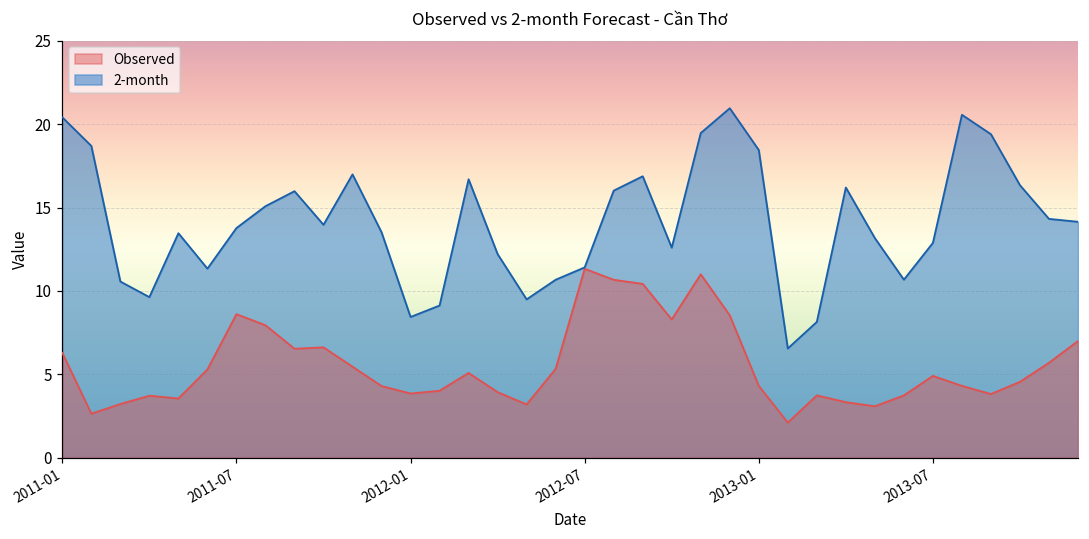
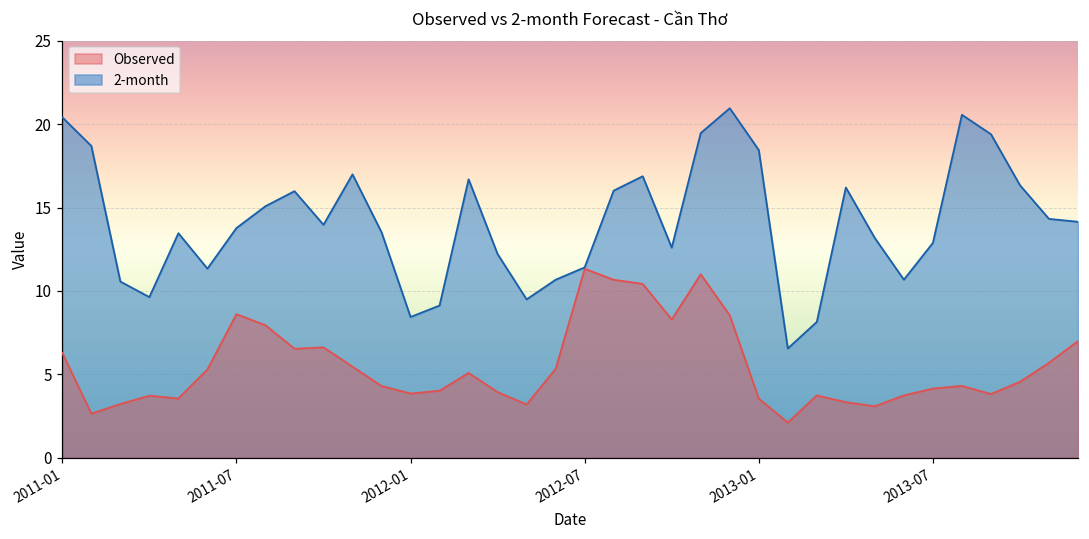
  {
    "Observed": {
      "2011-01": 6.3,
      "2011-07": 8.6,
      "2012-01": 3.9,
-     "2013-01": 4.3,
-     "2013-07": 4.9
+     "2013-01": 3.6,
+     "2013-07": 4.2
    },
    "2-month": {
      "2011-01": 20.4,
      "2011-07": 13.8,
      "2012-01": 8.4,
      "2013-01": 18.4,
      "2013-07": 12.9
    }
  }
